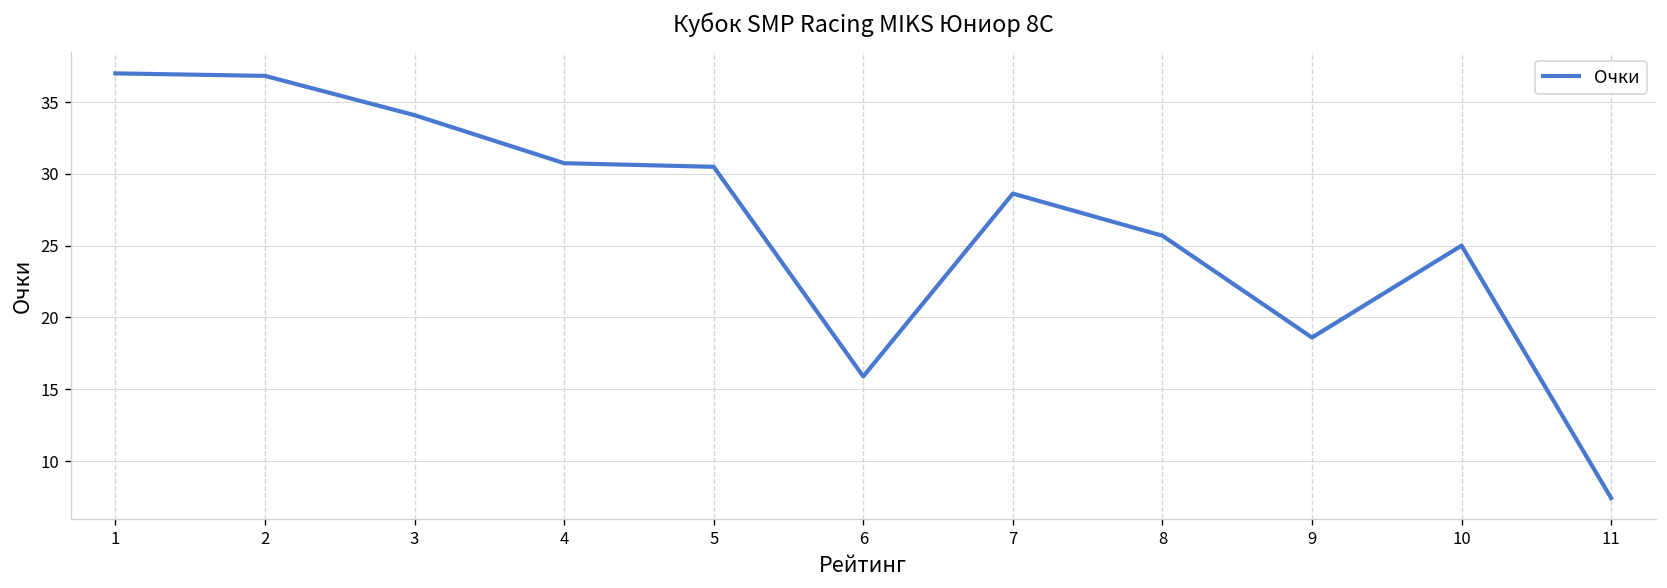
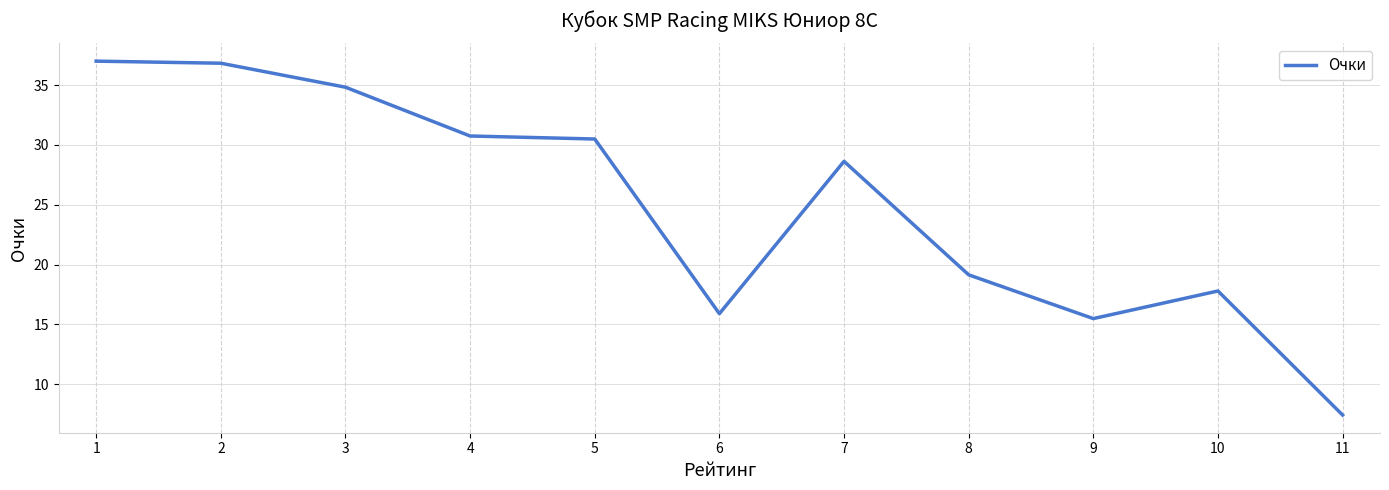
  {
    "1": 37.0,
    "2": 36.8,
-   "3": 34.1,
+   "3": 34.8,
    "4": 30.7,
    "5": 30.5,
    "6": 15.9,
    "7": 28.6,
-   "8": 25.7,
-   "9": 18.6,
-   "10": 25.0,
+   "8": 19.1,
+   "9": 15.5,
+   "10": 17.8,
    "11": 7.4
  }
